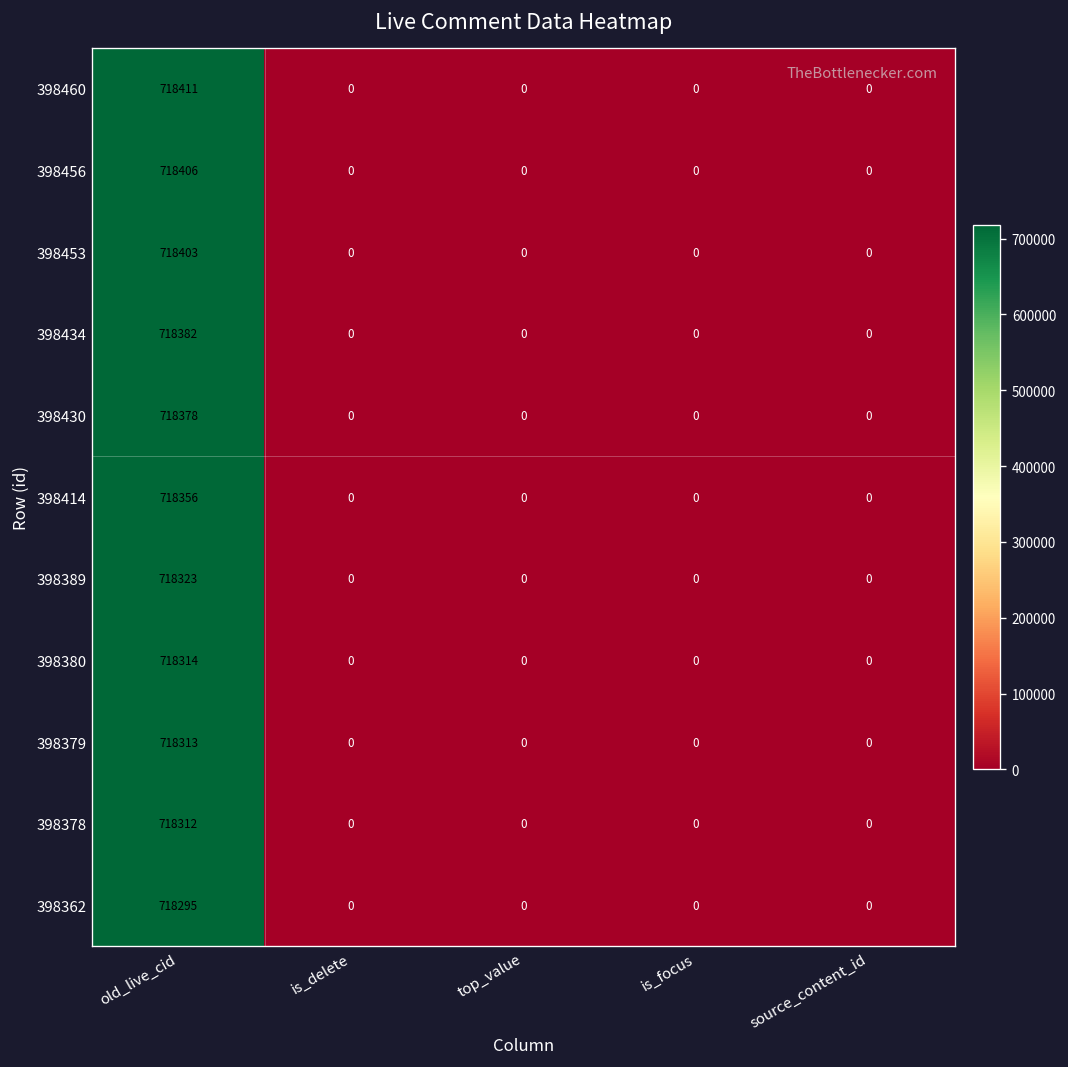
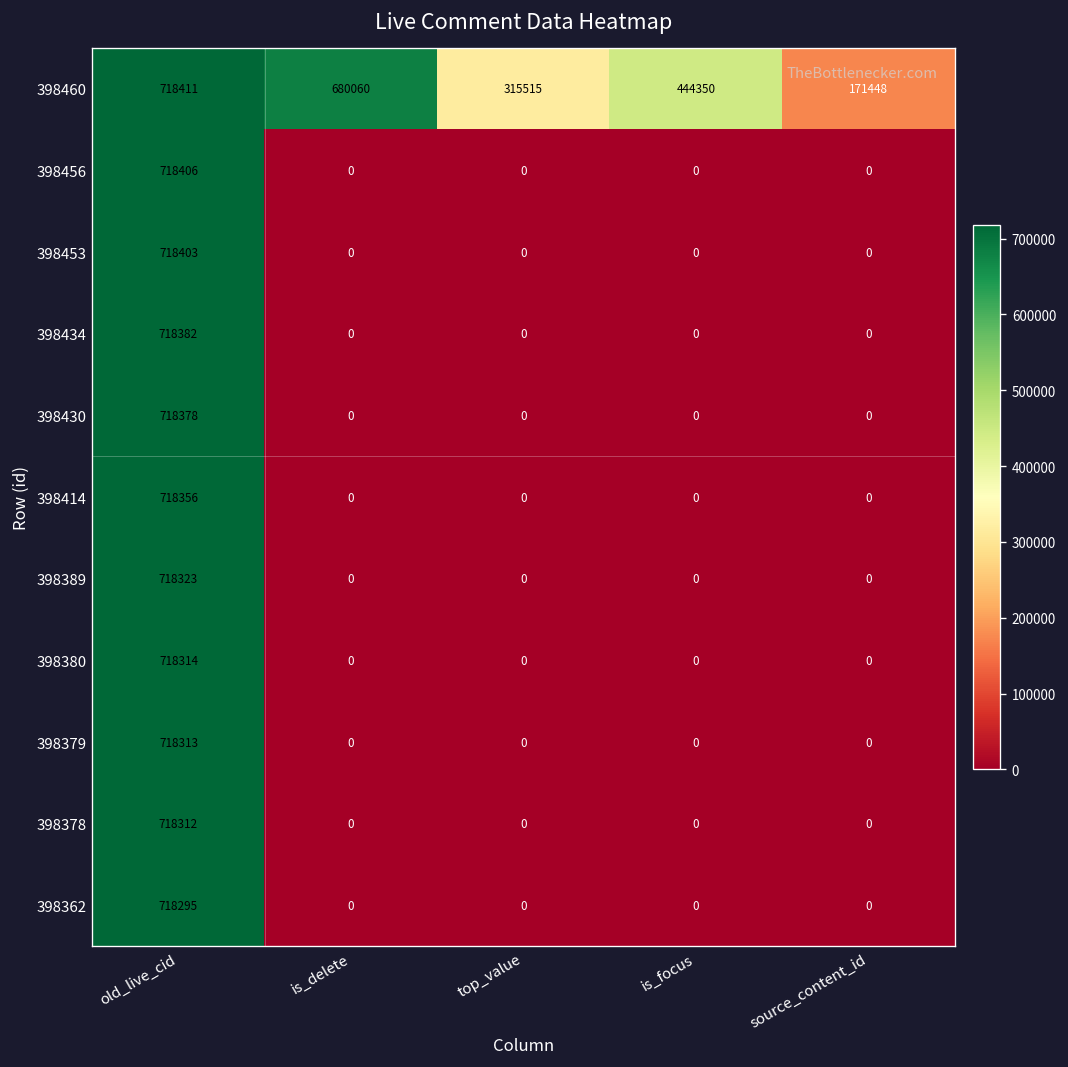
  {
    "398460": {
      "old_live_cid": 718411,
-     "is_delete": 0,
-     "top_value": 0,
-     "is_focus": 0,
-     "source_content_id": 0
+     "is_delete": 680060,
+     "top_value": 315515,
+     "is_focus": 444350,
+     "source_content_id": 171448
    },
    "398456": {
      "old_live_cid": 718406,
      "is_delete": 0,
      "top_value": 0,
      "is_focus": 0,
      "source_content_id": 0
    },
    "398453": {
      "old_live_cid": 718403,
      "is_delete": 0,
      "top_value": 0,
      "is_focus": 0,
      "source_content_id": 0
    },
    "398434": {
      "old_live_cid": 718382,
      "is_delete": 0,
      "top_value": 0,
      "is_focus": 0,
      "source_content_id": 0
    },
    "398430": {
      "old_live_cid": 718378,
      "is_delete": 0,
      "top_value": 0,
      "is_focus": 0,
      "source_content_id": 0
    },
    "398414": {
      "old_live_cid": 718356,
      "is_delete": 0,
      "top_value": 0,
      "is_focus": 0,
      "source_content_id": 0
    },
    "398389": {
      "old_live_cid": 718323,
      "is_delete": 0,
      "top_value": 0,
      "is_focus": 0,
      "source_content_id": 0
    },
    "398380": {
      "old_live_cid": 718314,
      "is_delete": 0,
      "top_value": 0,
      "is_focus": 0,
      "source_content_id": 0
    },
    "398379": {
      "old_live_cid": 718313,
      "is_delete": 0,
      "top_value": 0,
      "is_focus": 0,
      "source_content_id": 0
    },
    "398378": {
      "old_live_cid": 718312,
      "is_delete": 0,
      "top_value": 0,
      "is_focus": 0,
      "source_content_id": 0
    },
    "398362": {
      "old_live_cid": 718295,
      "is_delete": 0,
      "top_value": 0,
      "is_focus": 0,
      "source_content_id": 0
    }
  }
